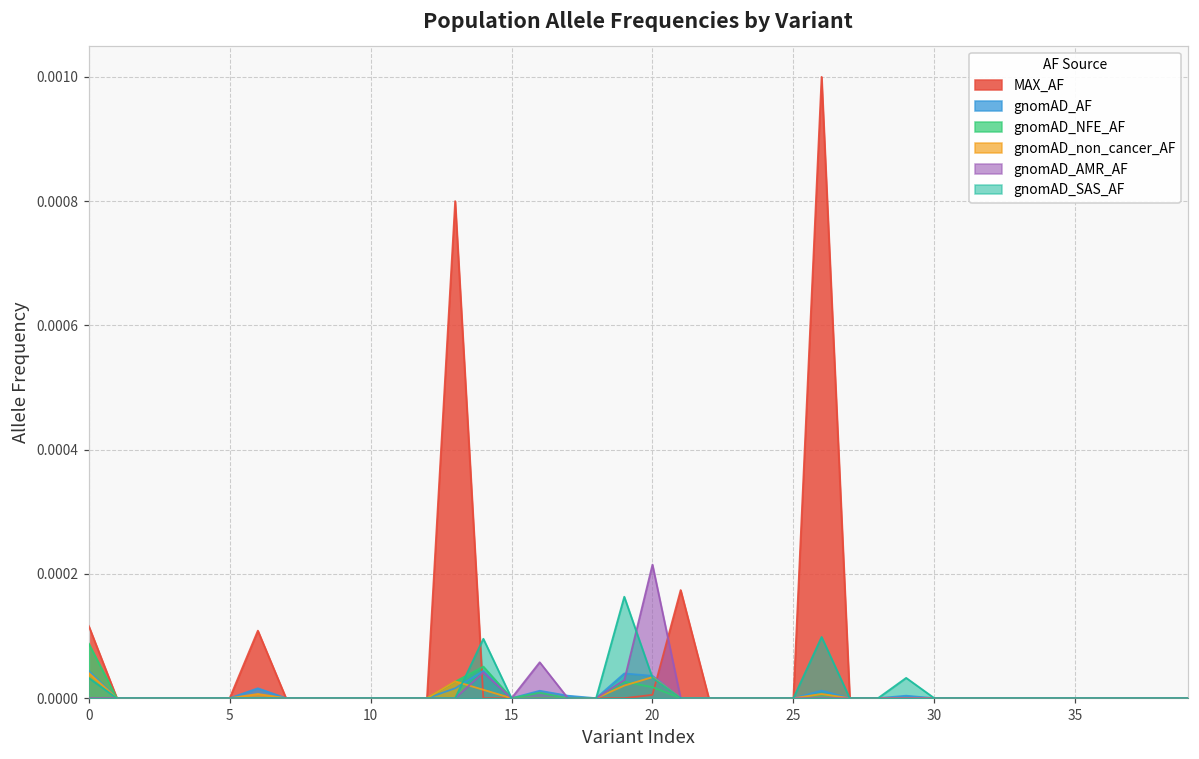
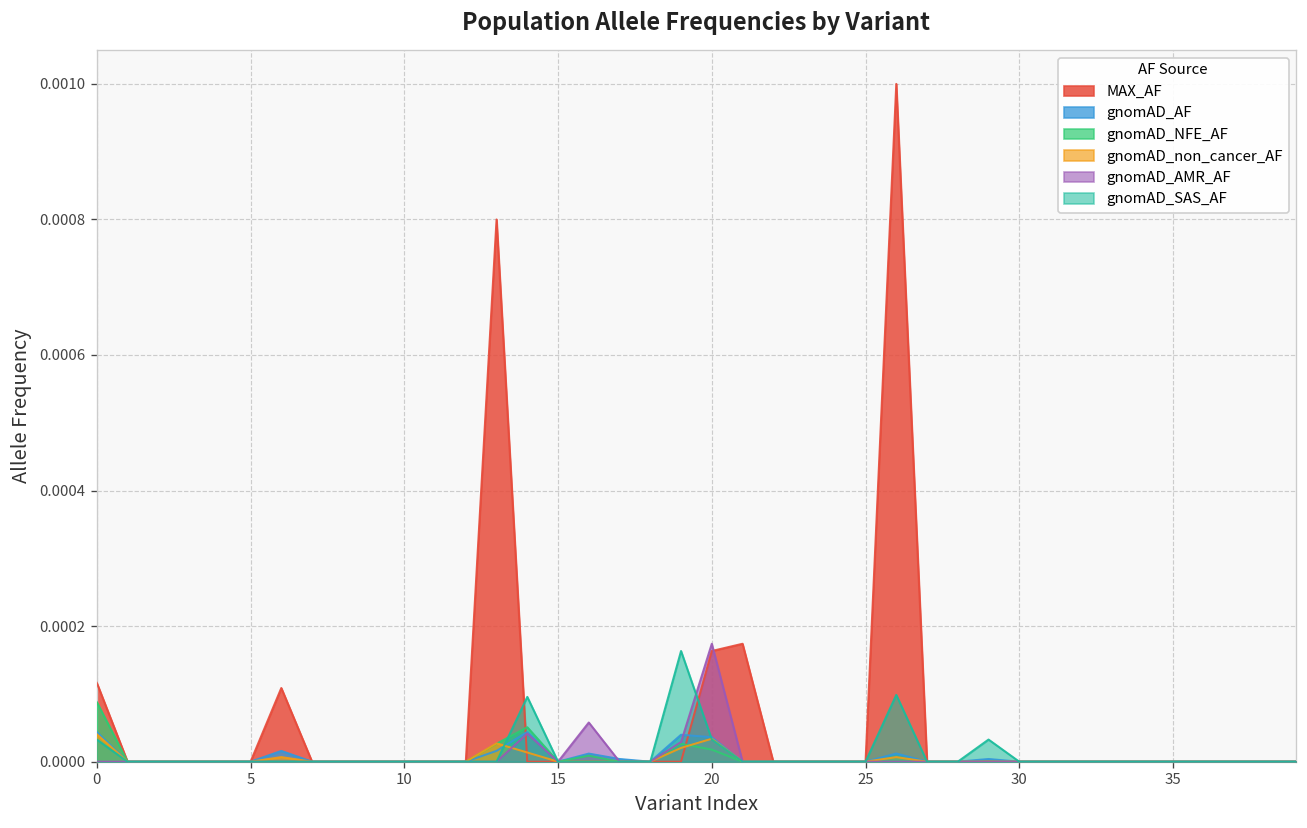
  {
    "MAX_AF": {
      "0": 0.00012,
-     "20": 0.00001
+     "20": 0.00016
    },
    "gnomAD_AMR_AF": {
      "0": 0.00000,
-     "20": 0.00022
+     "20": 0.00017
    }
  }
